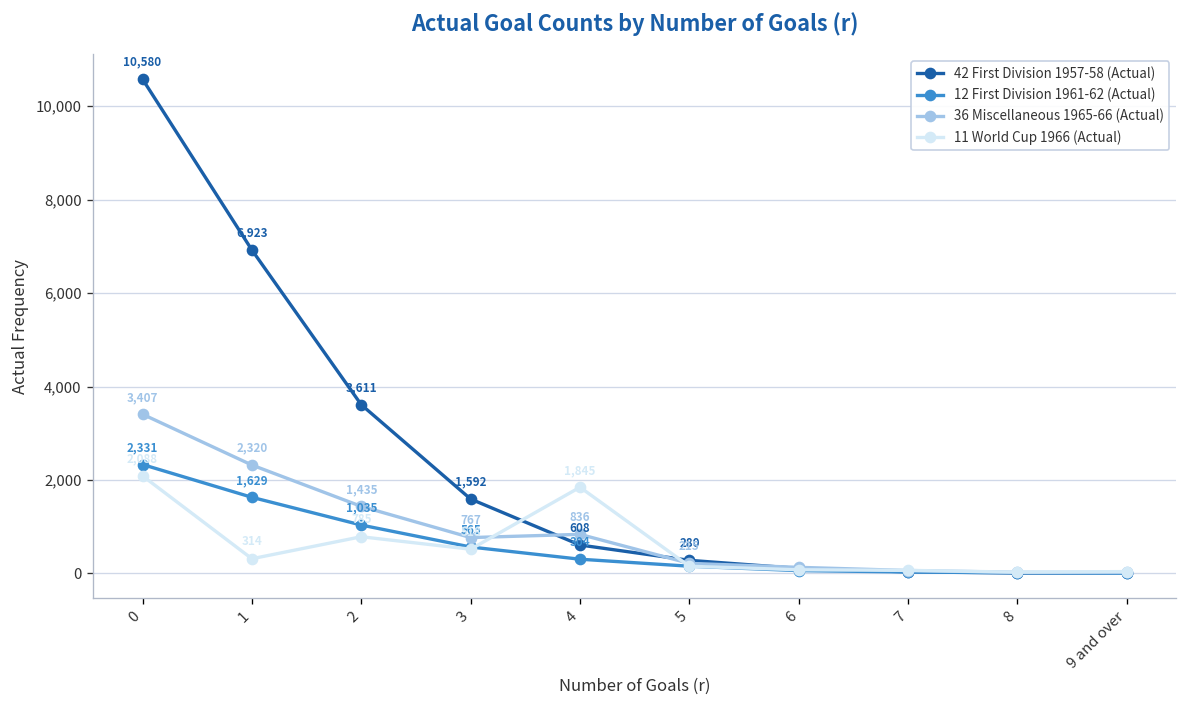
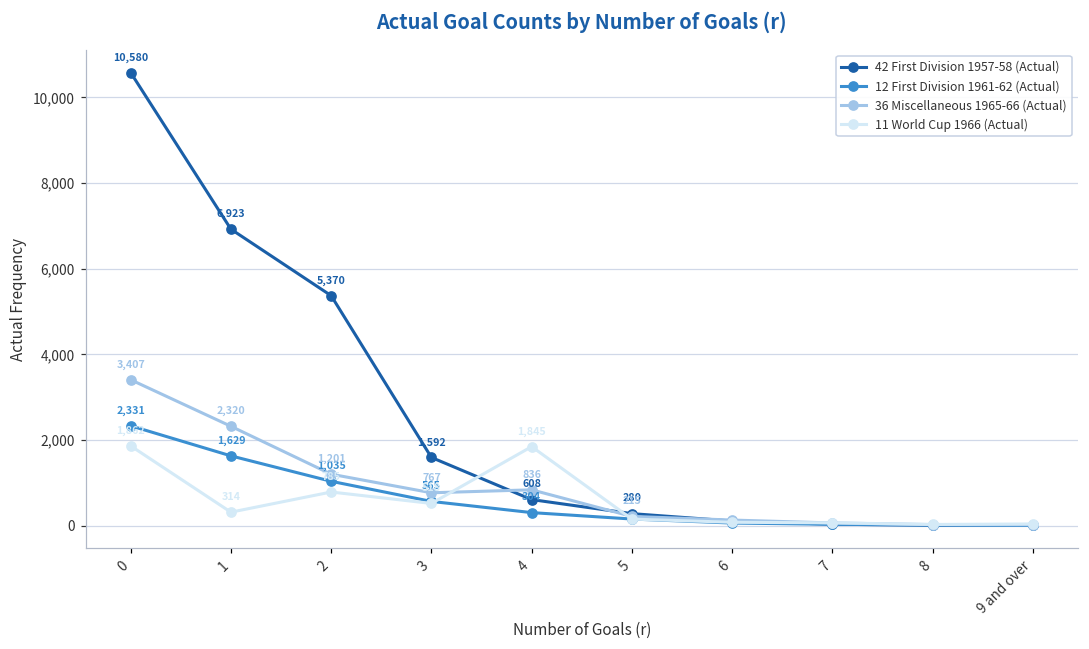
  {
    "42 First Division 1957-58 (Actual)": {
      "0": "10,580",
      "1": "6,923",
-     "2": "3,611",
+     "2": "5,370",
      "3": "1,592"
    },
    "12 First Division 1961-62 (Actual)": {
      "0": "2,331",
      "1": "1,629"
    },
    "36 Miscellaneous 1965-66 (Actual)": {
      "0": "3,407",
      "1": "2,320",
-     "2": "1,435",
+     "2": "1,201",
      "4": "836"
    },
    "11 World Cup 1966 (Actual)": {
-     "0": "2,100",
+     "0": "1,900",
      "1": "300",
      "2": "800",
      "4": "1,800"
    }
  }
